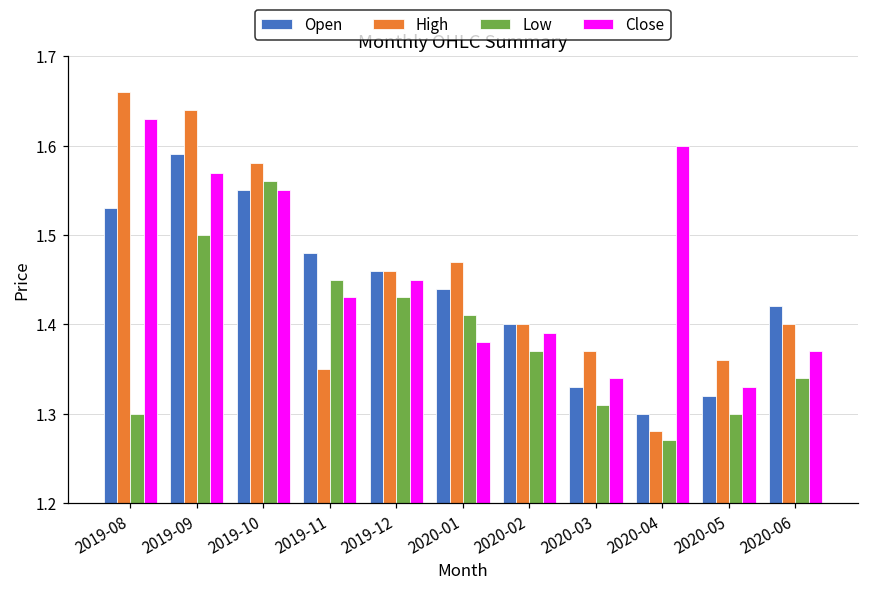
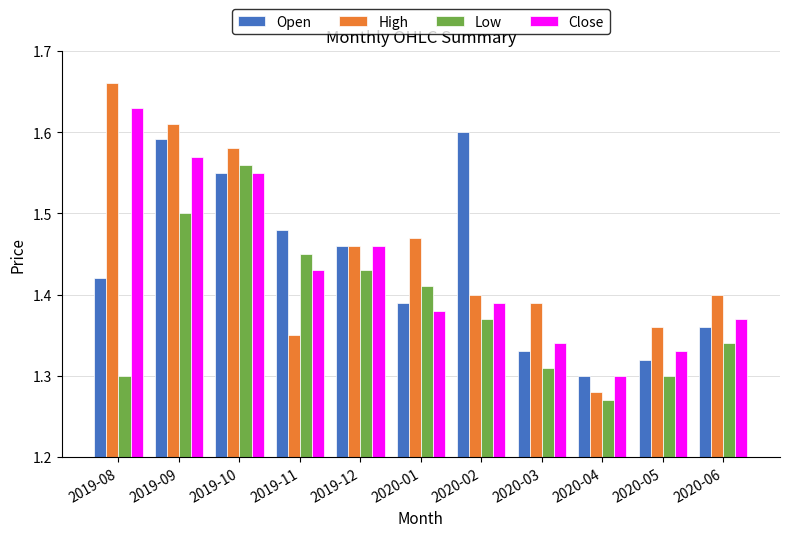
  {
    "Open": {
-     "2019-08": 1.53,
+     "2019-08": 1.42,
      "2019-09": 1.59,
      "2019-10": 1.55,
      "2019-11": 1.48,
      "2019-12": 1.46,
-     "2020-01": 1.44,
-     "2020-02": 1.4,
+     "2020-01": 1.39,
+     "2020-02": 1.6,
      "2020-03": 1.33,
      "2020-04": 1.30,
      "2020-05": 1.32,
-     "2020-06": 1.42
+     "2020-06": 1.36
    },
    "High": {
      "2019-08": 1.66,
-     "2019-09": 1.64,
+     "2019-09": 1.61,
      "2019-10": 1.58,
      "2019-11": 1.35,
      "2019-12": 1.46,
      "2020-01": 1.47,
      "2020-02": 1.40,
-     "2020-03": 1.37,
+     "2020-03": 1.39,
      "2020-04": 1.28,
      "2020-05": 1.36,
      "2020-06": 1.40
    },
    "Low": {
      "2019-08": 1.30,
      "2019-09": 1.50,
      "2019-10": 1.56,
      "2019-11": 1.45,
      "2019-12": 1.43,
      "2020-01": 1.41,
      "2020-02": 1.37,
      "2020-03": 1.31,
      "2020-04": 1.27,
      "2020-05": 1.30,
      "2020-06": 1.34
    },
    "Close": {
      "2019-08": 1.63,
      "2019-09": 1.57,
      "2019-10": 1.55,
      "2019-11": 1.43,
-     "2019-12": 1.45,
+     "2019-12": 1.46,
      "2020-01": 1.38,
      "2020-02": 1.39,
      "2020-03": 1.34,
-     "2020-04": 1.6,
+     "2020-04": 1.3,
      "2020-05": 1.33,
      "2020-06": 1.37
    }
  }
